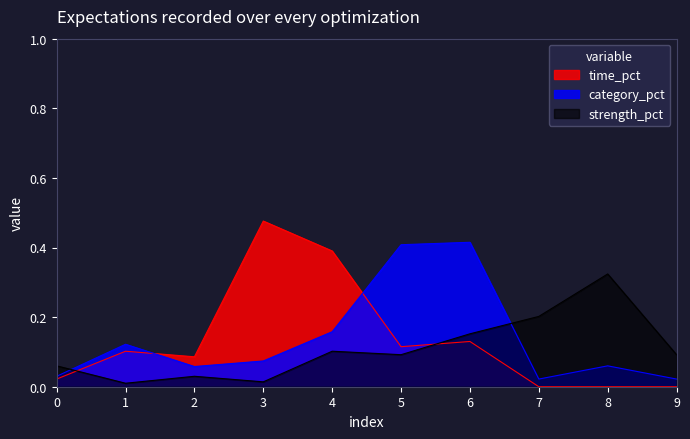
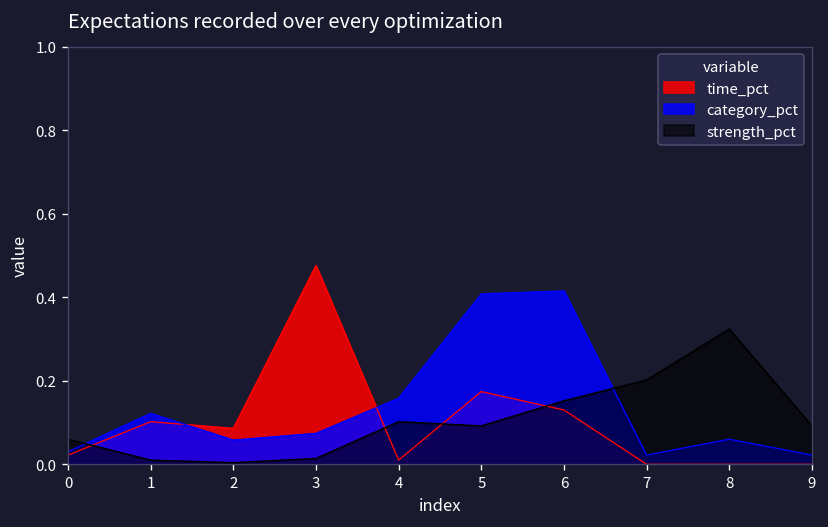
  {
    "time_pct": {
      "0": 0.02,
      "1": 0.10,
      "2": 0.09,
      "3": 0.48,
-     "4": 0.39,
-     "5": 0.12,
+     "4": 0.01,
+     "5": 0.17,
      "6": 0.13,
      "7": 0.00,
      "8": 0.00,
      "9": 0.00
    },
    "category_pct": {
      "0": 0.03,
      "1": 0.12,
      "2": 0.06,
      "3": 0.07,
      "4": 0.16,
      "5": 0.41,
      "6": 0.42,
      "7": 0.02,
      "8": 0.06,
      "9": 0.02
    },
    "strength_pct": {
      "0": 0.06,
      "1": 0.01,
-     "2": 0.03,
+     "2": 0.00,
      "3": 0.01,
      "4": 0.10,
      "5": 0.09,
      "6": 0.15,
      "7": 0.20,
      "8": 0.32,
      "9": 0.09
    }
  }
